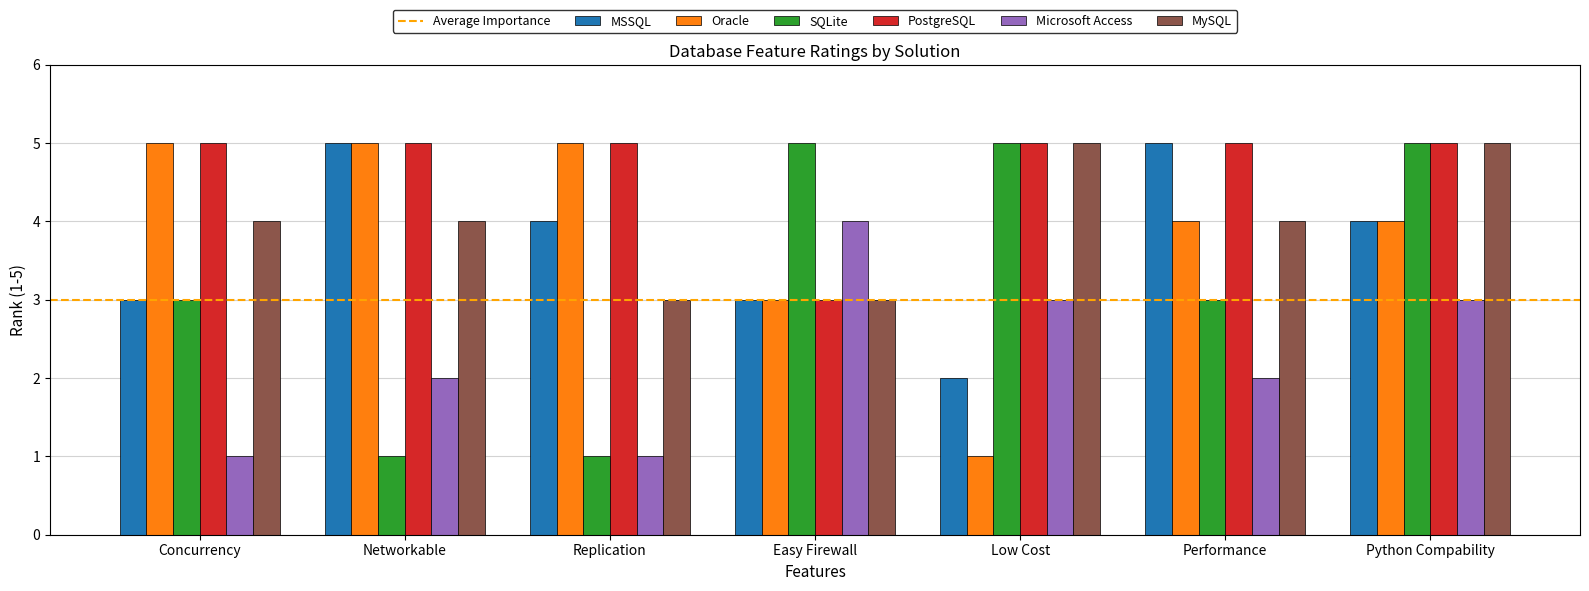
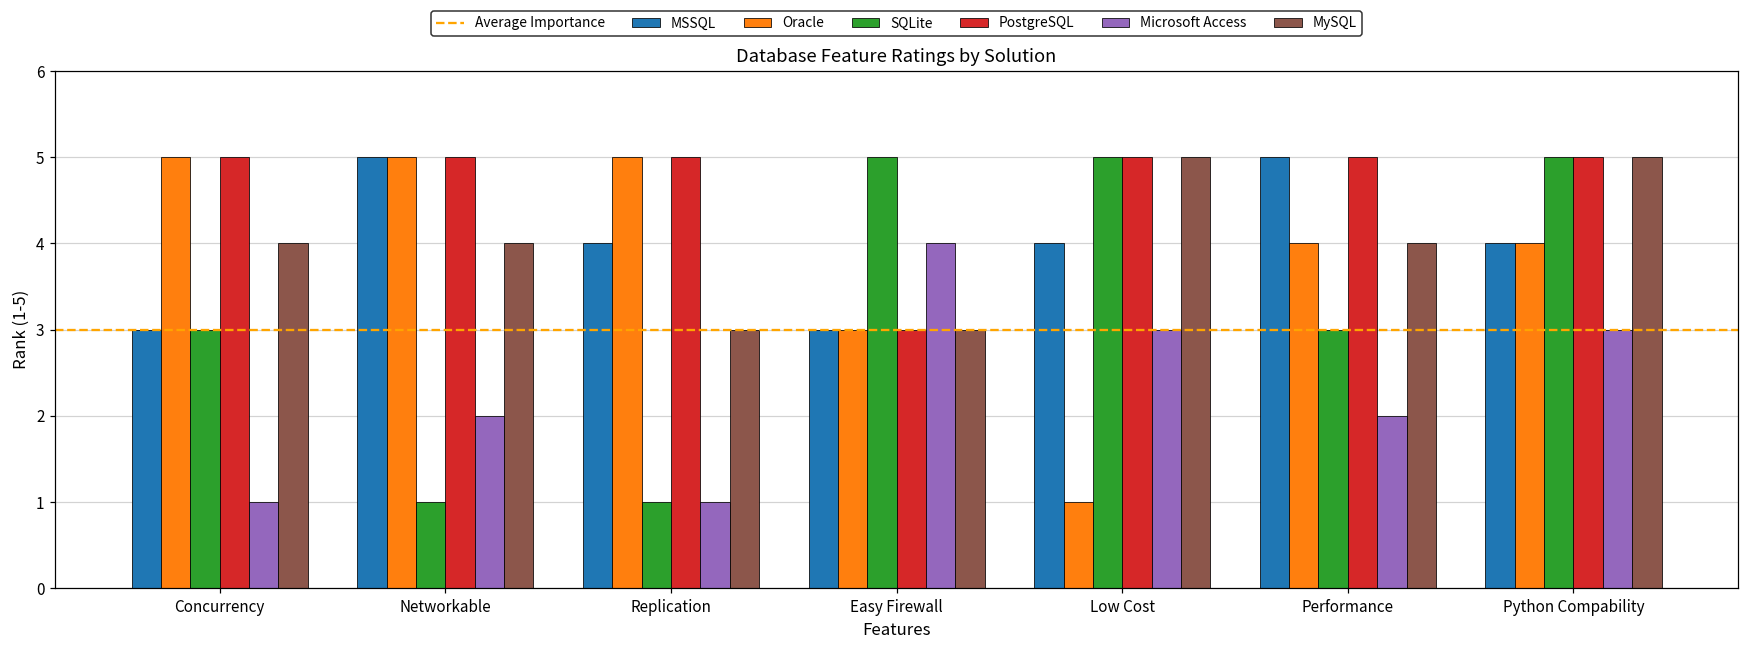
  {
    "MSSQL": {
      "Concurrency": 3,
      "Networkable": 5,
      "Replication": 4,
      "Easy Firewall": 3,
-     "Low Cost": 2,
+     "Low Cost": 4,
      "Performance": 5,
      "Python Compability": 4
    },
    "Oracle": {
      "Concurrency": 5,
      "Networkable": 5,
      "Replication": 5,
      "Easy Firewall": 3,
      "Low Cost": 1,
      "Performance": 4,
      "Python Compability": 4
    },
    "SQLite": {
      "Concurrency": 3,
      "Networkable": 1,
      "Replication": 1,
      "Easy Firewall": 5,
      "Low Cost": 5,
      "Performance": 3,
      "Python Compability": 5
    },
    "PostgreSQL": {
      "Concurrency": 5,
      "Networkable": 5,
      "Replication": 5,
      "Easy Firewall": 3,
      "Low Cost": 5,
      "Performance": 5,
      "Python Compability": 5
    },
    "Microsoft Access": {
      "Concurrency": 1,
      "Networkable": 2,
      "Replication": 1,
      "Easy Firewall": 4,
      "Low Cost": 3,
      "Performance": 2,
      "Python Compability": 3
    },
    "MySQL": {
      "Concurrency": 4,
      "Networkable": 4,
      "Replication": 3,
      "Easy Firewall": 3,
      "Low Cost": 5,
      "Performance": 4,
      "Python Compability": 5
    }
  }
